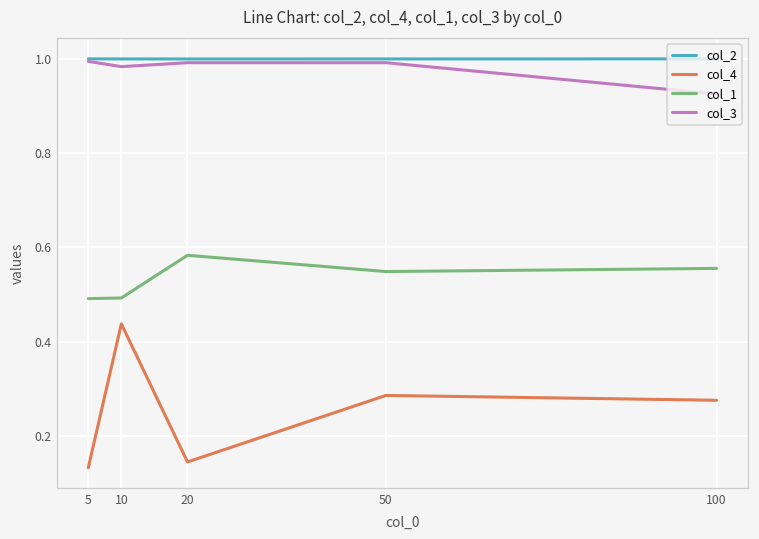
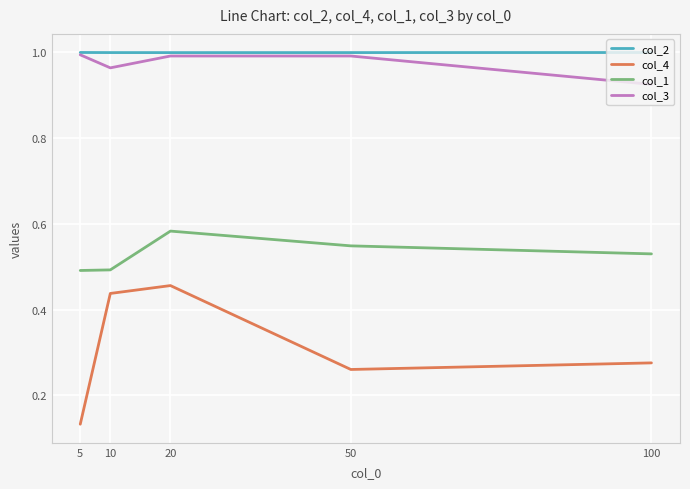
  {
    "col_2": {
      "10": 1.00,
      "20": 1.00,
      "50": 1.00
    },
    "col_4": {
      "5": 0.13,
      "10": 0.44,
-     "20": 0.15,
-     "50": 0.29,
+     "20": 0.46,
+     "50": 0.26,
      "100": 0.28
    },
    "col_1": {
      "5": 0.49,
      "10": 0.49,
      "20": 0.58,
      "50": 0.55,
-     "100": 0.56
+     "100": 0.53
    },
    "col_3": {
-     "10": 0.98,
+     "10": 0.96,
      "20": 0.99,
      "50": 0.99
    }
  }
